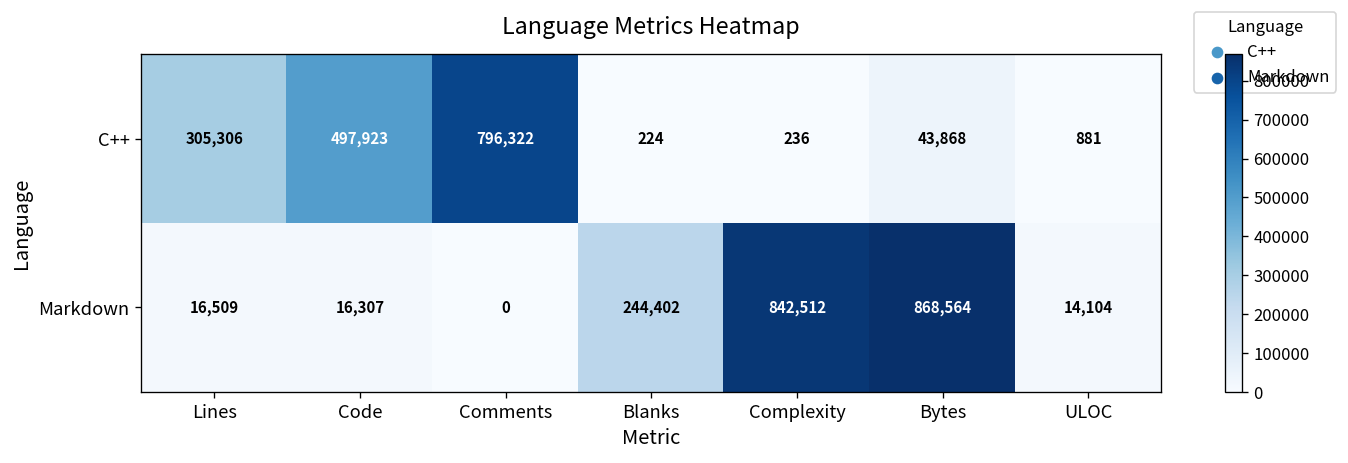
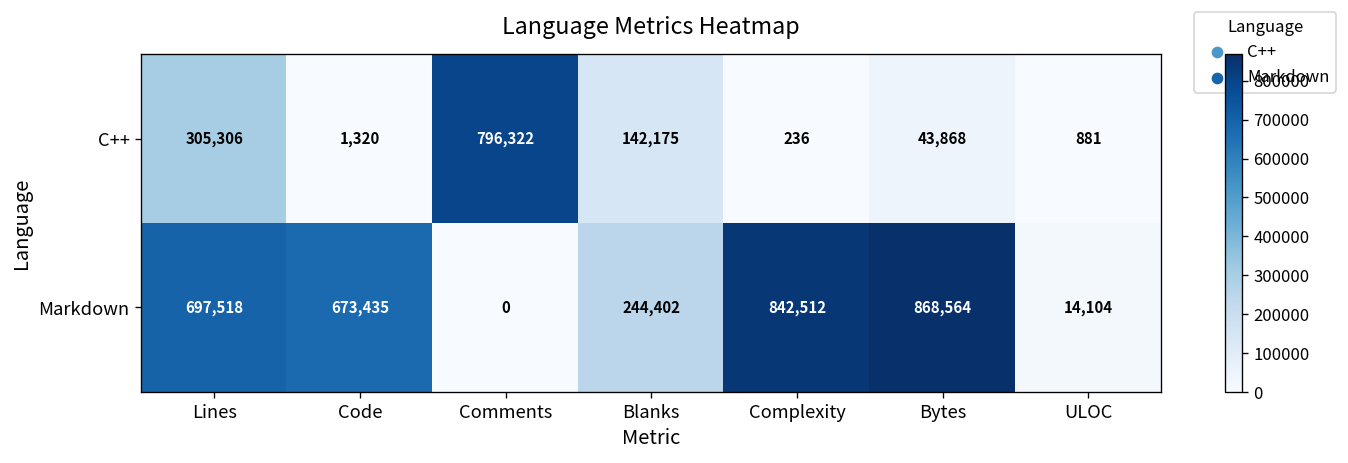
  {
    "C++": {
      "Lines": "305,306",
-     "Code": "497,923",
+     "Code": "1,320",
      "Comments": "796,322",
-     "Blanks": "224",
+     "Blanks": "142,175",
      "Complexity": "236",
      "Bytes": "43,868",
      "ULOC": "881"
    },
    "Markdown": {
-     "Lines": "16,509",
-     "Code": "16,307",
+     "Lines": "697,518",
+     "Code": "673,435",
      "Comments": "0",
      "Blanks": "244,402",
      "Complexity": "842,512",
      "Bytes": "868,564",
      "ULOC": "14,104"
    }
  }
